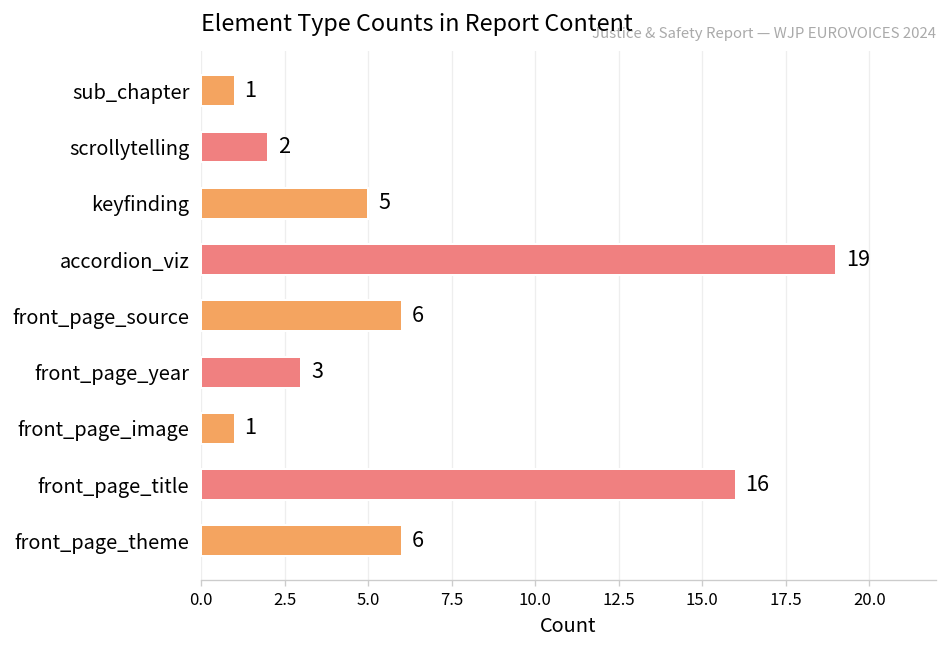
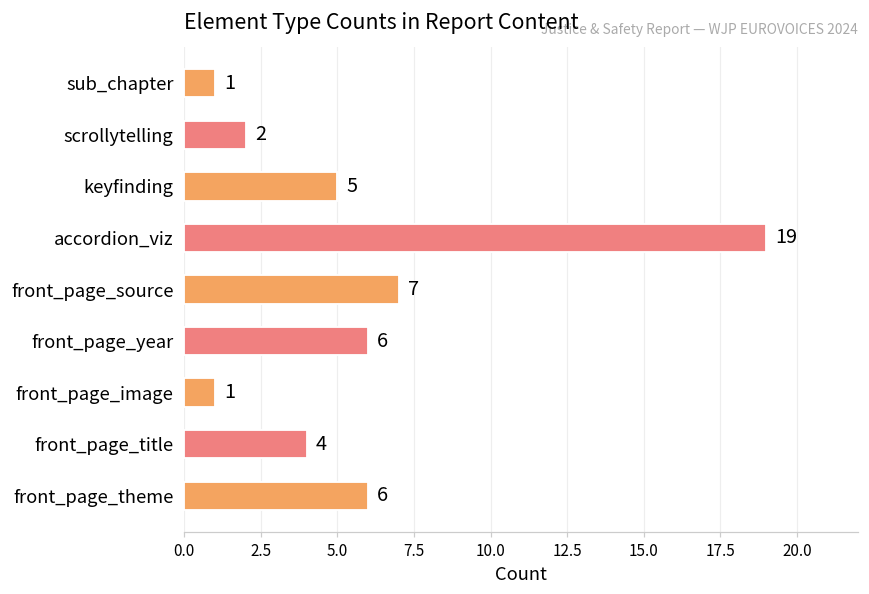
  {
    "sub_chapter": 1,
    "scrollytelling": 2,
    "keyfinding": 5,
    "accordion_viz": 19,
-   "front_page_source": 6,
-   "front_page_year": 3,
+   "front_page_source": 7,
+   "front_page_year": 6,
    "front_page_image": 1,
-   "front_page_title": 16,
+   "front_page_title": 4,
    "front_page_theme": 6
  }
